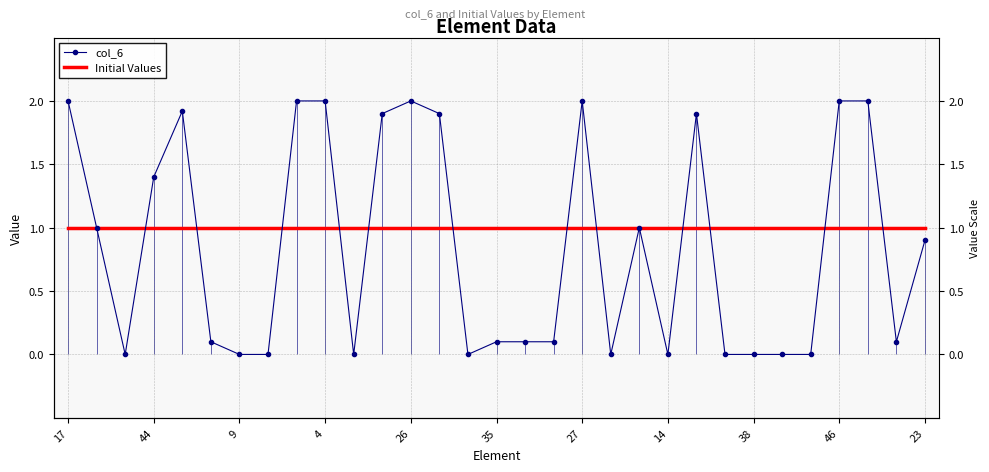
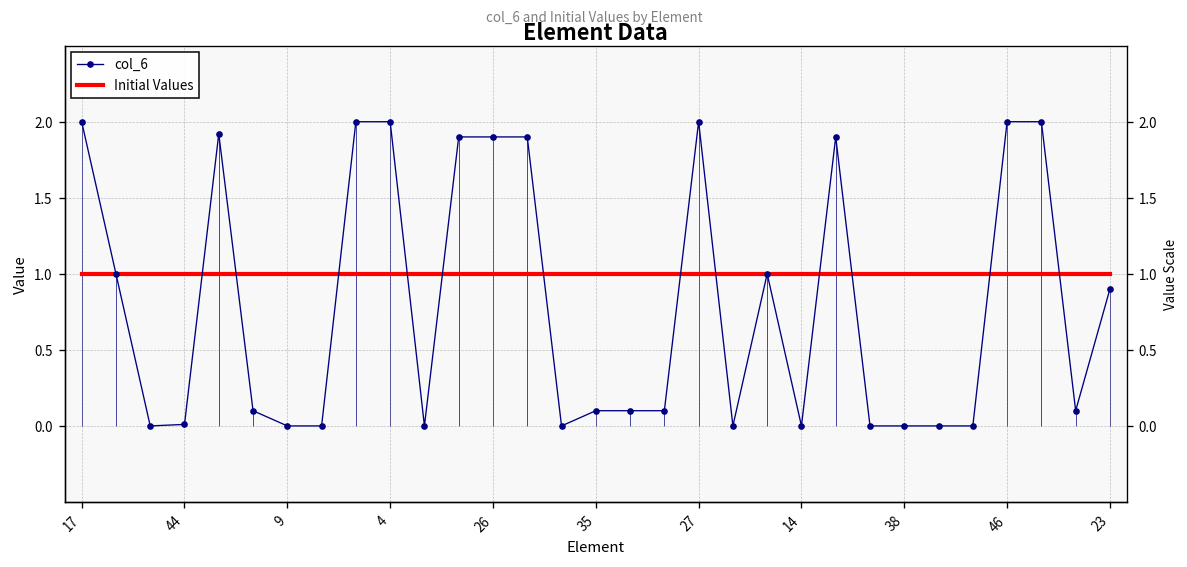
  {
    "col_6": {
      "17": 2.00,
-     "44": 1.40,
+     "44": 0.01,
      "9": 0.00,
      "4": 2.00,
-     "26": 2.0,
+     "26": 1.9,
      "35": 0.10,
      "27": 2.00,
      "14": 0.00,
      "38": 0.00,
      "46": 2.00,
      "23": 0.90
    },
    "Initial Values": {
      "17": 1.00,
      "44": 1.00,
      "9": 1.00,
      "4": 1.00,
      "26": 1.00,
      "35": 1.00,
      "27": 1.00,
      "14": 1.00,
      "38": 1.00,
      "46": 1.00,
      "23": 1.00
    }
  }
